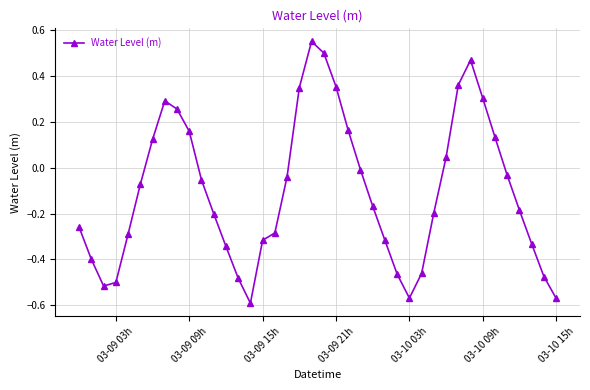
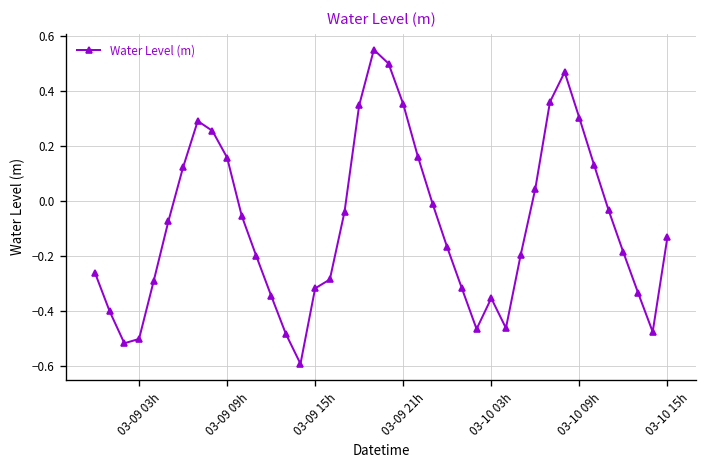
  {
    "03-09 03h": -0.50,
    "03-09 09h": 0.16,
    "03-09 15h": -0.32,
    "03-09 21h": 0.35,
-   "03-10 03h": -0.57,
+   "03-10 03h": -0.35,
    "03-10 09h": 0.30,
-   "03-10 15h": -0.57
+   "03-10 15h": -0.13
  }
